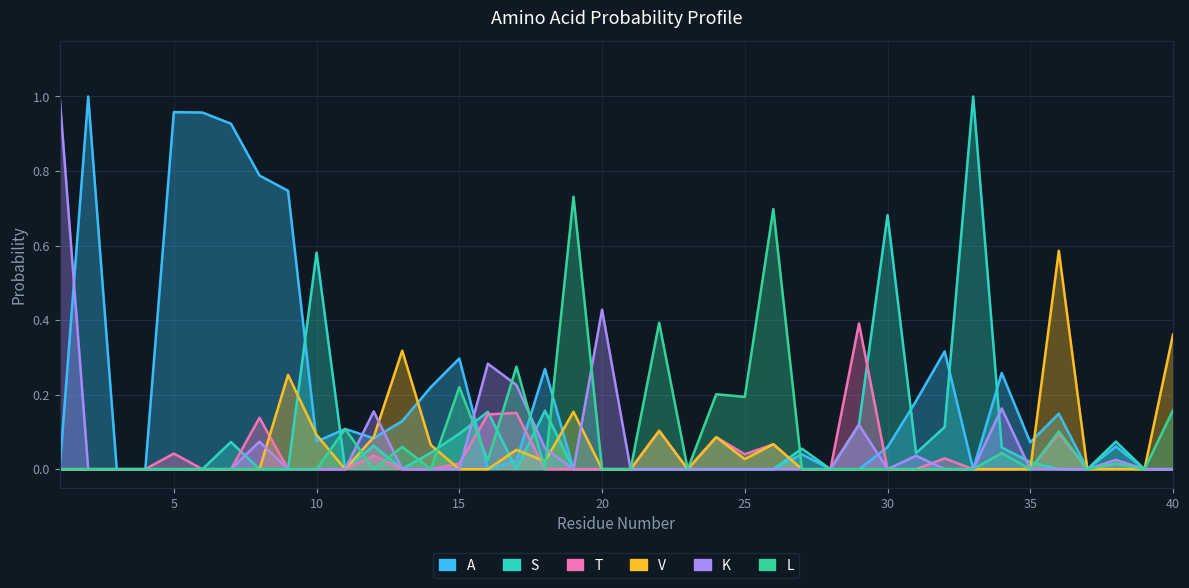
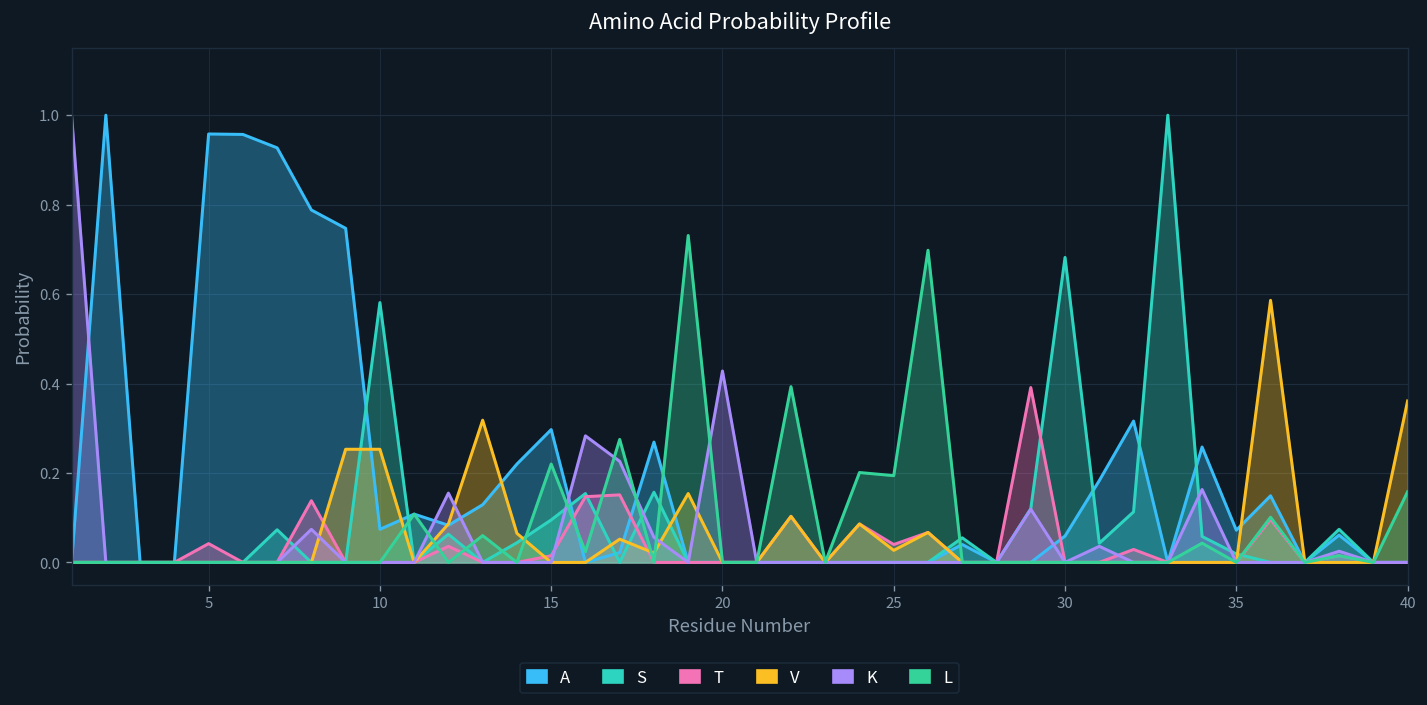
  {
    "V": {
-     "10": 0.09,
+     "10": 0.25,
      "25": 0.03,
      "40": 0.36
    }
  }
